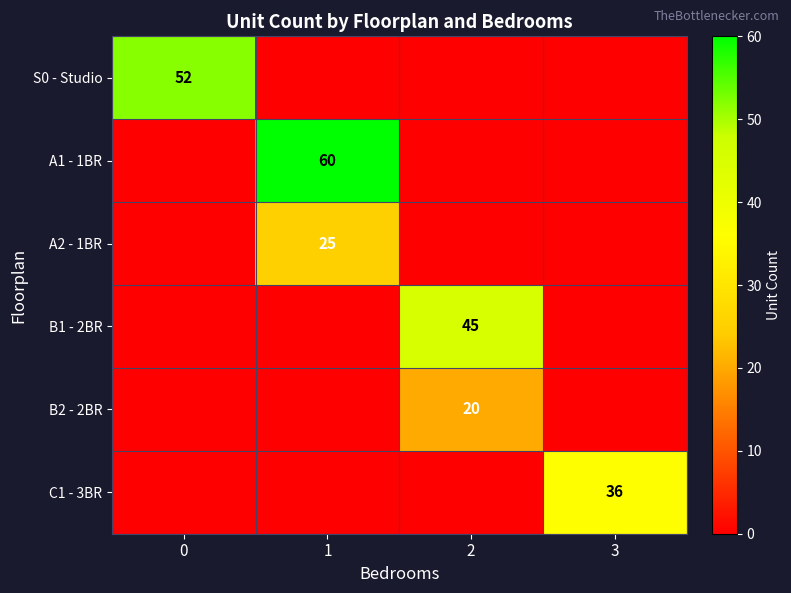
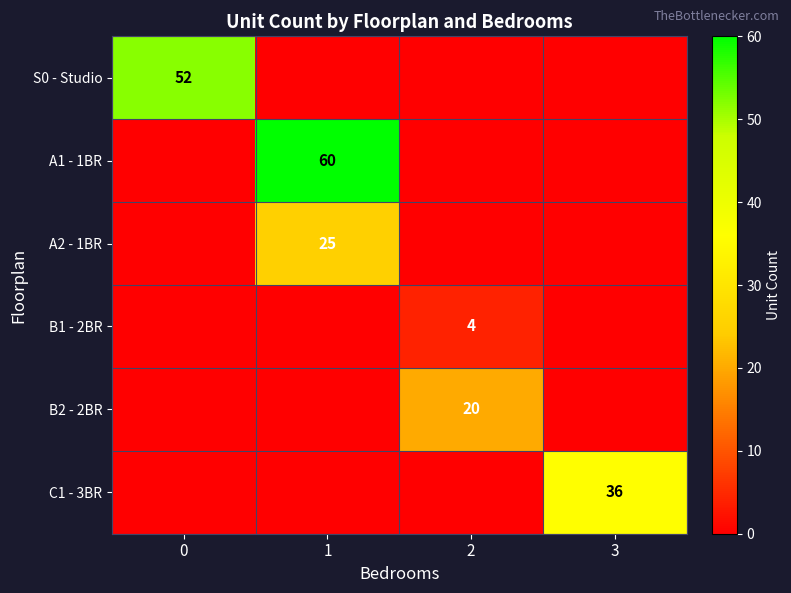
  {
    "S0 - Studio": {
      "0": 52
    },
    "A1 - 1BR": {
      "1": 60
    },
    "A2 - 1BR": {
      "1": 25
    },
    "B1 - 2BR": {
-     "2": 45
+     "2": 4
    },
    "B2 - 2BR": {
      "2": 20
    },
    "C1 - 3BR": {
      "3": 36
    }
  }
